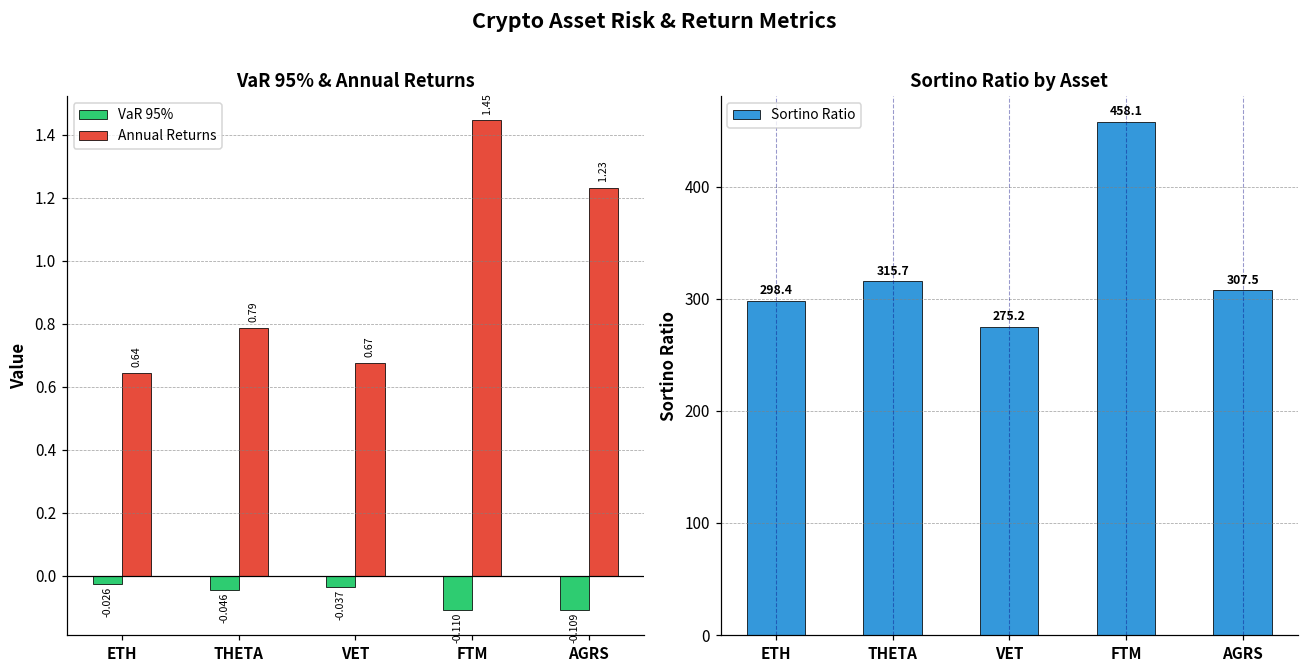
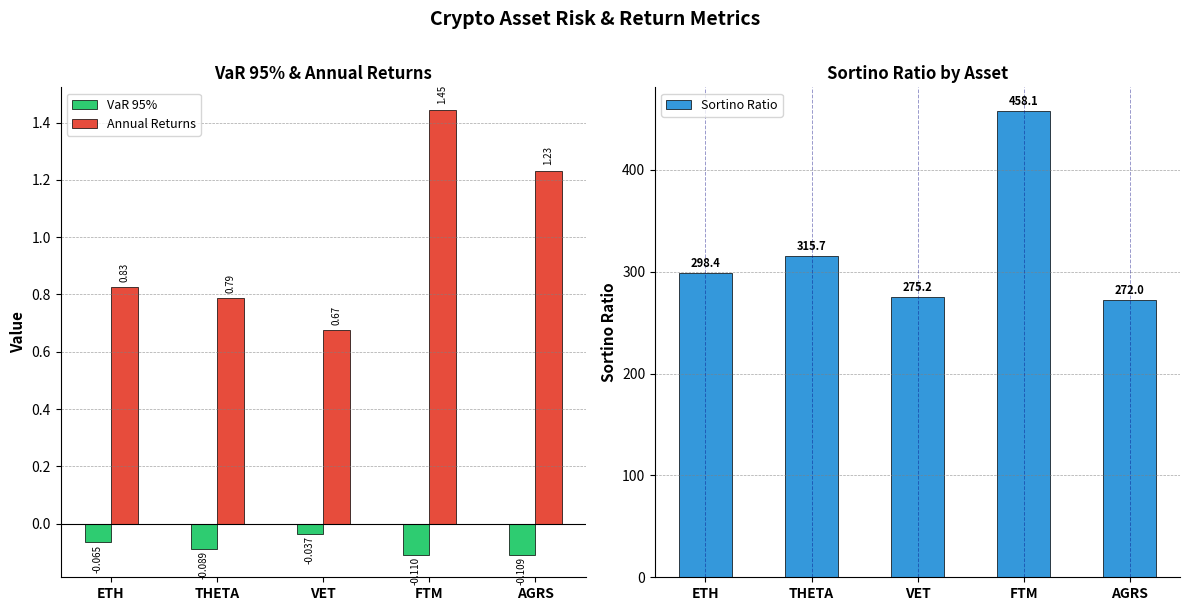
  {
    "VaR 95% & Annual Returns": {
      "VaR 95%": {
-       "ETH": -0.026,
-       "THETA": -0.046,
+       "ETH": -0.065,
+       "THETA": -0.089,
        "VET": -0.037,
        "FTM": -0.110,
        "AGRS": -0.109
      },
      "Annual Returns": {
-       "ETH": 0.64,
+       "ETH": 0.83,
        "THETA": 0.79,
        "VET": 0.67,
        "FTM": 1.45,
        "AGRS": 1.23
      }
    },
    "Sortino Ratio by Asset": {
      "ETH": 298.4,
      "THETA": 315.7,
      "VET": 275.2,
      "FTM": 458.1,
-     "AGRS": 307.5
+     "AGRS": 272.0
    }
  }
